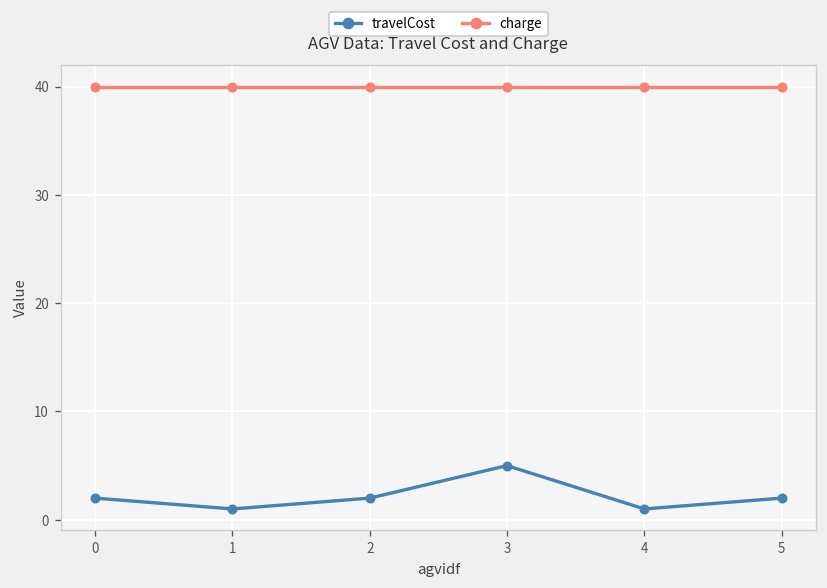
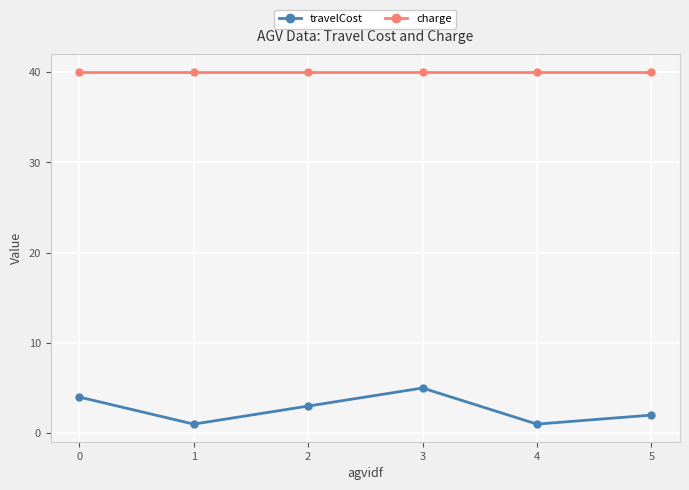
  {
    "travelCost": {
-     "0": 2,
+     "0": 4,
      "1": 1,
-     "2": 2,
+     "2": 3,
      "3": 5,
      "4": 1,
      "5": 2
    },
    "charge": {
      "0": 40,
      "1": 40,
      "2": 40,
      "3": 40,
      "4": 40,
      "5": 40
    }
  }
